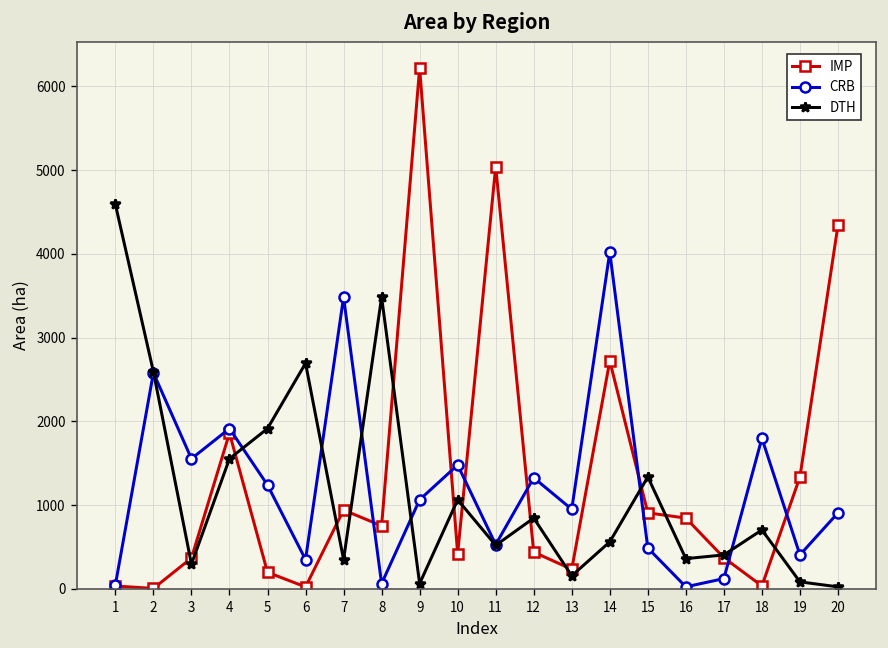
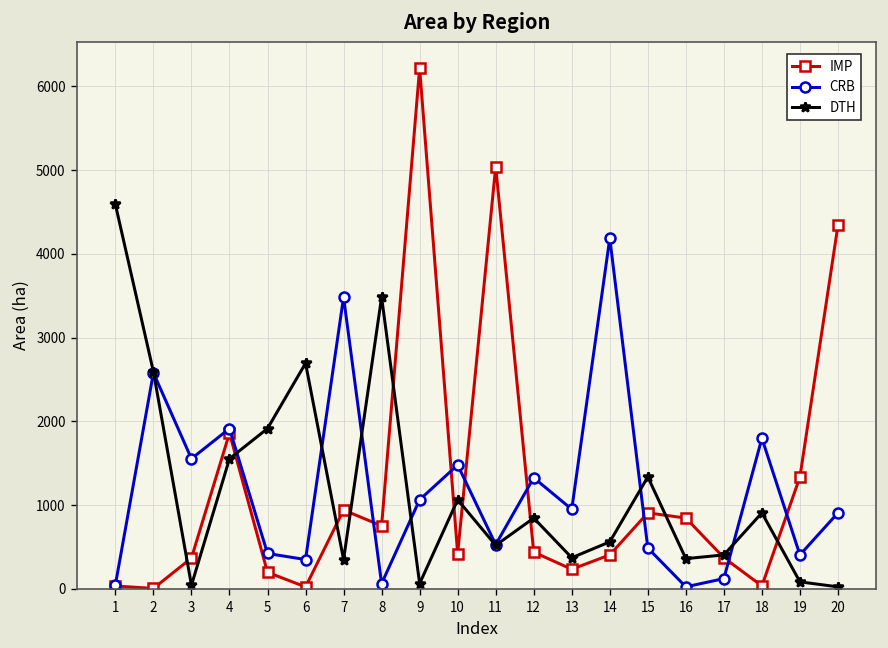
  {
    "IMP": {
      "2": 0,
      "3": 400,
      "4": 1900,
      "5": 200,
      "6": 0,
      "7": 900,
      "8": 800,
      "9": 6200,
      "10": 400,
      "11": 5000,
      "12": 400,
      "13": 200,
-     "14": 2700,
+     "14": 400,
      "15": 900,
      "16": 800,
      "18": 0,
      "19": 1300,
      "20": 4300
    },
    "CRB": {
      "3": 1600,
      "4": 1900,
-     "5": 1200,
+     "5": 400,
      "6": 300,
      "7": 3500,
      "8": 100,
      "9": 1100,
      "10": 1500,
      "12": 1300,
      "13": 1000,
-     "14": 4000,
+     "14": 4200,
      "15": 500,
      "16": 0,
      "17": 100,
      "18": 1800,
      "19": 400,
      "20": 900
    },
    "DTH": {
      "1": 4600,
-     "3": 300,
+     "3": 0,
      "4": 1600,
      "5": 1900,
      "6": 2700,
      "7": 300,
      "8": 3500,
      "9": 100,
      "10": 1100,
      "12": 800,
-     "13": 200,
+     "13": 400,
      "14": 600,
      "15": 1300,
      "16": 400,
-     "18": 700,
+     "18": 900,
      "19": 100,
      "20": 0
    }
  }
